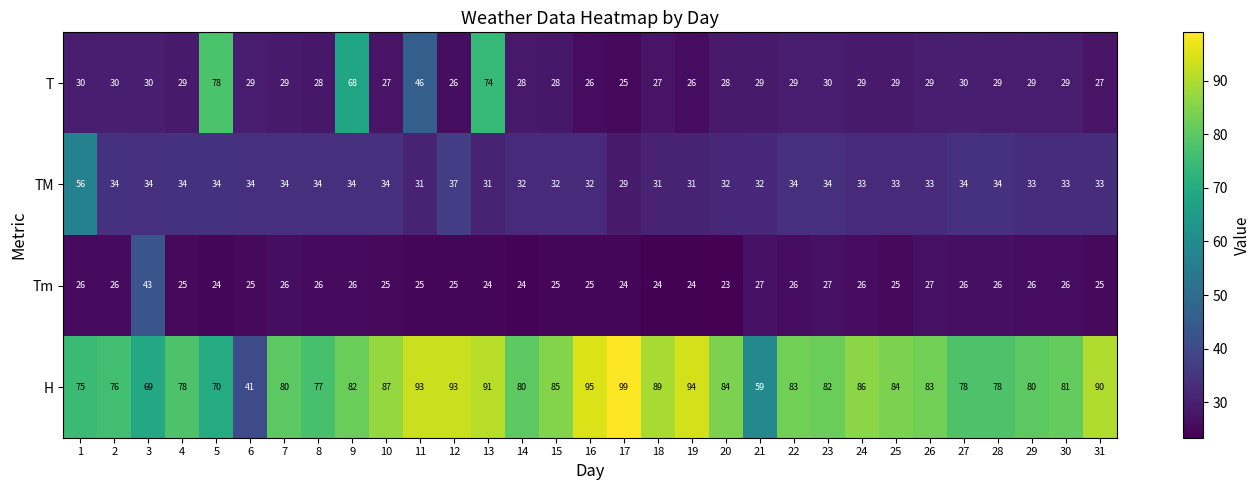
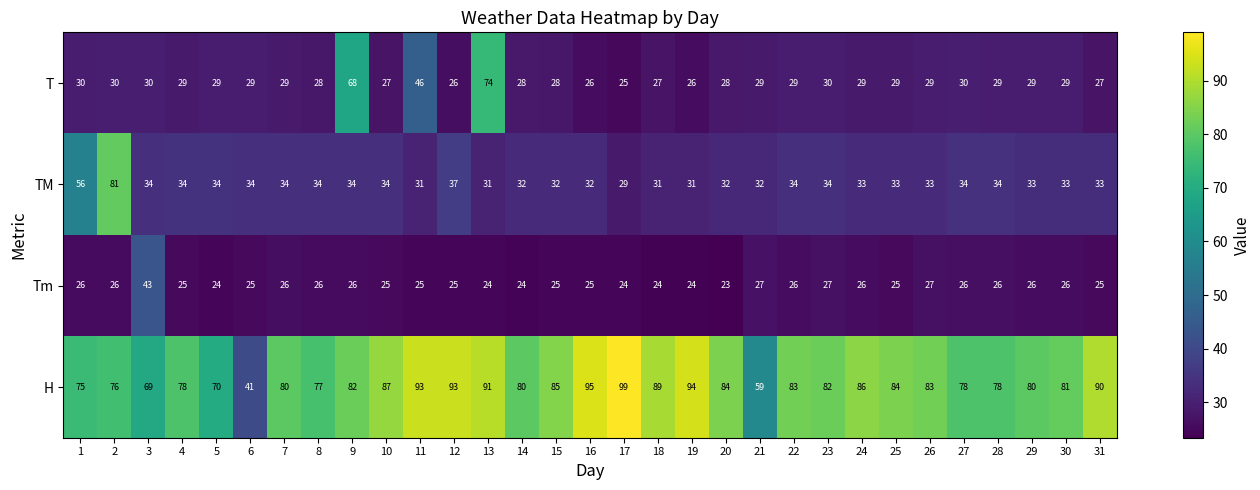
  {
    "T": {
      "1": 30,
      "2": 30,
      "3": 30,
      "4": 29,
-     "5": 78,
+     "5": 29,
      "6": 29,
      "7": 29,
      "8": 28,
      "9": 68,
      "10": 27,
      "11": 46,
      "12": 26,
      "13": 74,
      "14": 28,
      "15": 28,
      "16": 26,
      "17": 25,
      "18": 27,
      "19": 26,
      "20": 28,
      "21": 29,
      "22": 29,
      "23": 30,
      "24": 29,
      "25": 29,
      "26": 29,
      "27": 30,
      "28": 29,
      "29": 29,
      "30": 29,
      "31": 27
    },
    "TM": {
      "1": 56,
-     "2": 34,
+     "2": 81,
      "3": 34,
      "4": 34,
      "5": 34,
      "6": 34,
      "7": 34,
      "8": 34,
      "9": 34,
      "10": 34,
      "11": 31,
      "12": 37,
      "13": 31,
      "14": 32,
      "15": 32,
      "16": 32,
      "17": 29,
      "18": 31,
      "19": 31,
      "20": 32,
      "21": 32,
      "22": 34,
      "23": 34,
      "24": 33,
      "25": 33,
      "26": 33,
      "27": 34,
      "28": 34,
      "29": 33,
      "30": 33,
      "31": 33
    },
    "Tm": {
      "1": 26,
      "2": 26,
      "3": 43,
      "4": 25,
      "5": 24,
      "6": 25,
      "7": 26,
      "8": 26,
      "9": 26,
      "10": 25,
      "11": 25,
      "12": 25,
      "13": 24,
      "14": 24,
      "15": 25,
      "16": 25,
      "17": 24,
      "18": 24,
      "19": 24,
      "20": 23,
      "21": 27,
      "22": 26,
      "23": 27,
      "24": 26,
      "25": 25,
      "26": 27,
      "27": 26,
      "28": 26,
      "29": 26,
      "30": 26,
      "31": 25
    },
    "H": {
      "1": 75,
      "2": 76,
      "3": 69,
      "4": 78,
      "5": 70,
      "6": 41,
      "7": 80,
      "8": 77,
      "9": 82,
      "10": 87,
      "11": 93,
      "12": 93,
      "13": 91,
      "14": 80,
      "15": 85,
      "16": 95,
      "17": 99,
      "18": 89,
      "19": 94,
      "20": 84,
      "21": 59,
      "22": 83,
      "23": 82,
      "24": 86,
      "25": 84,
      "26": 83,
      "27": 78,
      "28": 78,
      "29": 80,
      "30": 81,
      "31": 90
    }
  }
